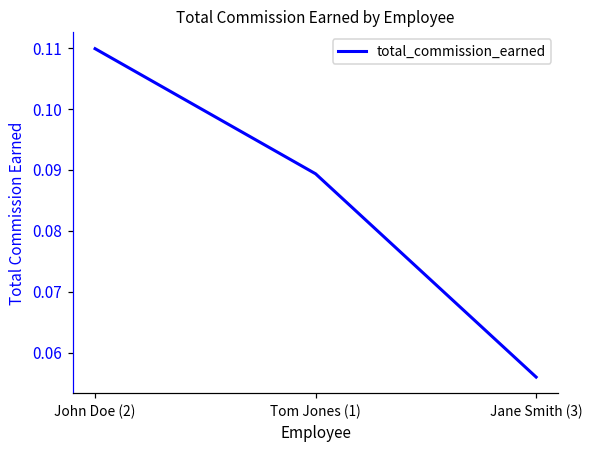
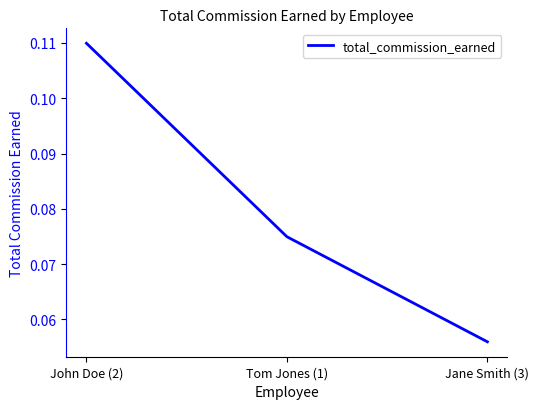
  {
    "John Doe (2)": 0.110,
-   "Tom Jones (1)": 0.089,
+   "Tom Jones (1)": 0.075,
    "Jane Smith (3)": 0.056
  }
